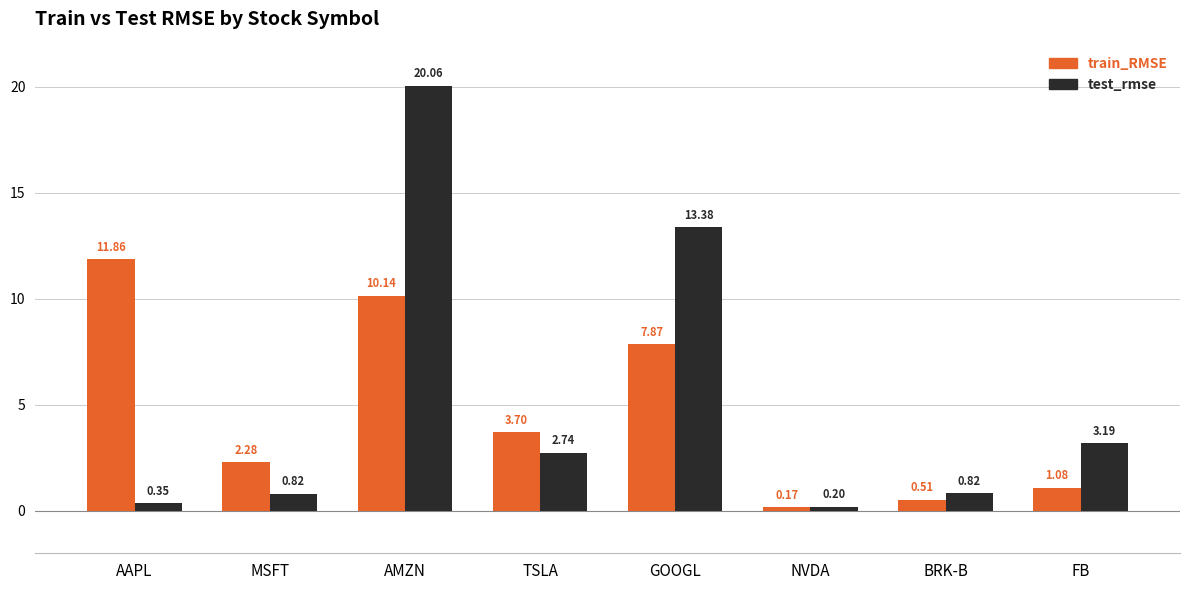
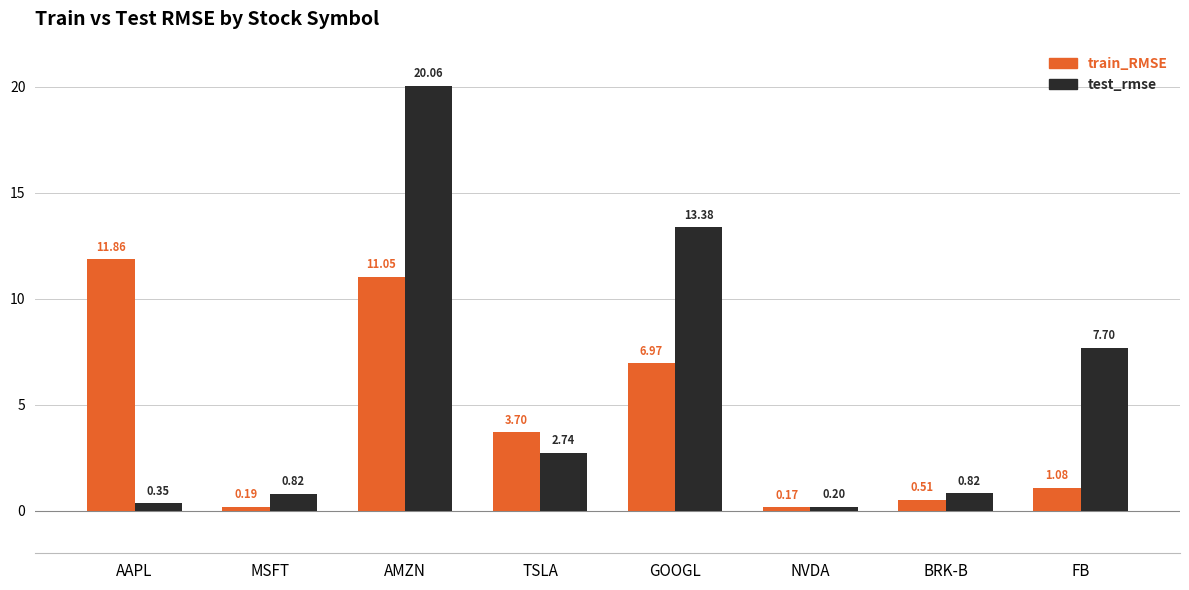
  {
    "train_RMSE": {
      "AAPL": 11.86,
-     "MSFT": 2.28,
-     "AMZN": 10.14,
+     "MSFT": 0.19,
+     "AMZN": 11.05,
      "TSLA": 3.70,
-     "GOOGL": 7.87,
+     "GOOGL": 6.97,
      "NVDA": 0.17,
      "BRK-B": 0.51,
      "FB": 1.08
    },
    "test_rmse": {
      "AAPL": 0.35,
      "MSFT": 0.82,
      "AMZN": 20.06,
      "TSLA": 2.74,
      "GOOGL": 13.38,
      "NVDA": 0.20,
      "BRK-B": 0.82,
-     "FB": 3.19
+     "FB": 7.70
    }
  }
